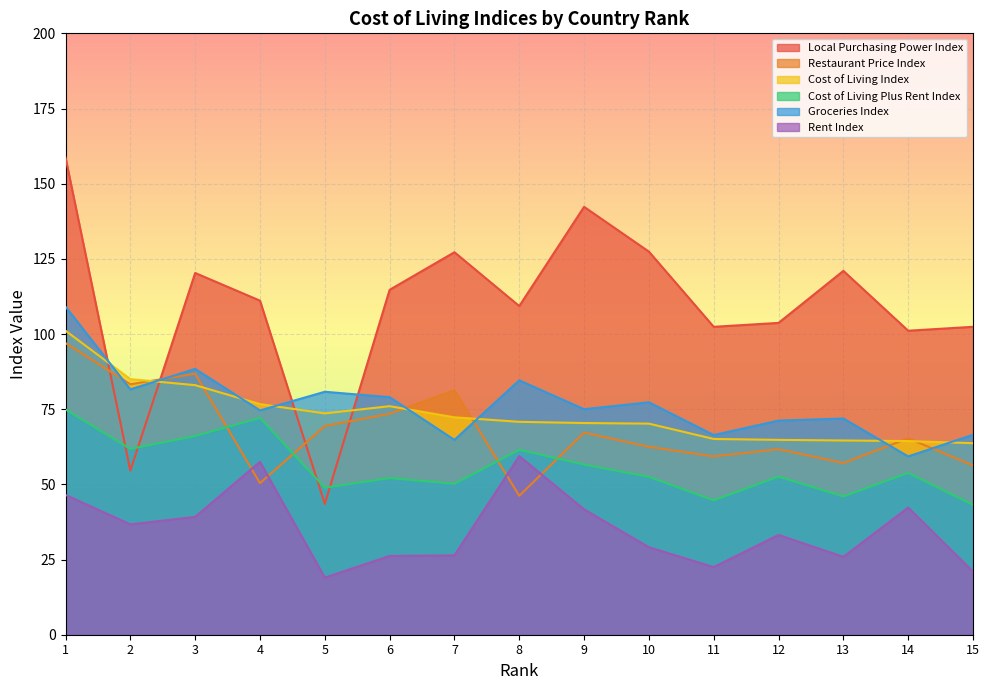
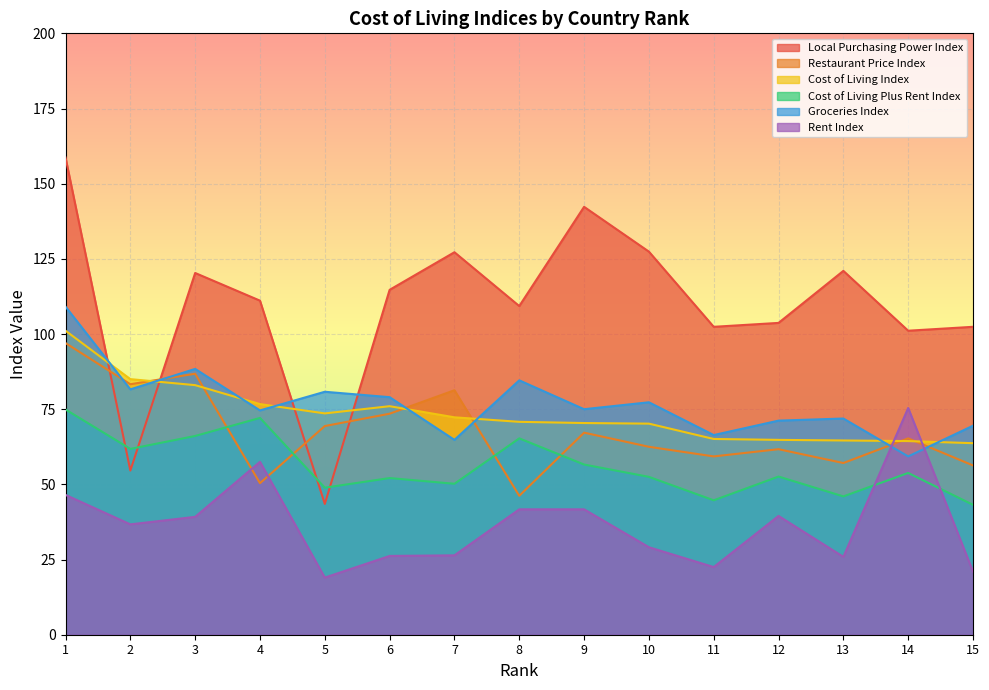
  {
    "Cost of Living Index": {
      "1": 101,
      "2": 85,
      "3": 83,
      "4": 77,
      "5": 74,
      "6": 76,
      "7": 72,
      "8": 71,
      "9": 70,
      "10": 70,
      "11": 65,
      "12": 65,
      "13": 65,
      "14": 64,
      "15": 64
    },
    "Cost of Living Plus Rent Index": {
      "1": 75,
      "2": 62,
      "3": 66,
      "4": 72,
      "5": 49,
      "6": 52,
      "7": 50,
-     "8": 62,
+     "8": 65,
      "9": 57,
      "10": 53,
      "11": 45,
      "12": 53,
      "13": 46,
      "14": 54,
      "15": 43
    },
    "Groceries Index": {
      "1": 109,
      "2": 82,
      "3": 88,
      "4": 75,
      "5": 81,
      "6": 79,
      "7": 65,
      "8": 85,
      "9": 75,
      "10": 77,
      "11": 66,
      "12": 71,
      "13": 72,
      "14": 59,
-     "15": 67
+     "15": 70
    },
    "Rent Index": {
      "1": 47,
      "2": 37,
      "3": 39,
      "4": 58,
      "5": 19,
      "6": 26,
      "7": 26,
-     "8": 59,
+     "8": 42,
      "9": 42,
      "10": 29,
      "11": 23,
-     "12": 33,
+     "12": 40,
      "13": 26,
-     "14": 42,
+     "14": 75,
      "15": 21
    }
  }
